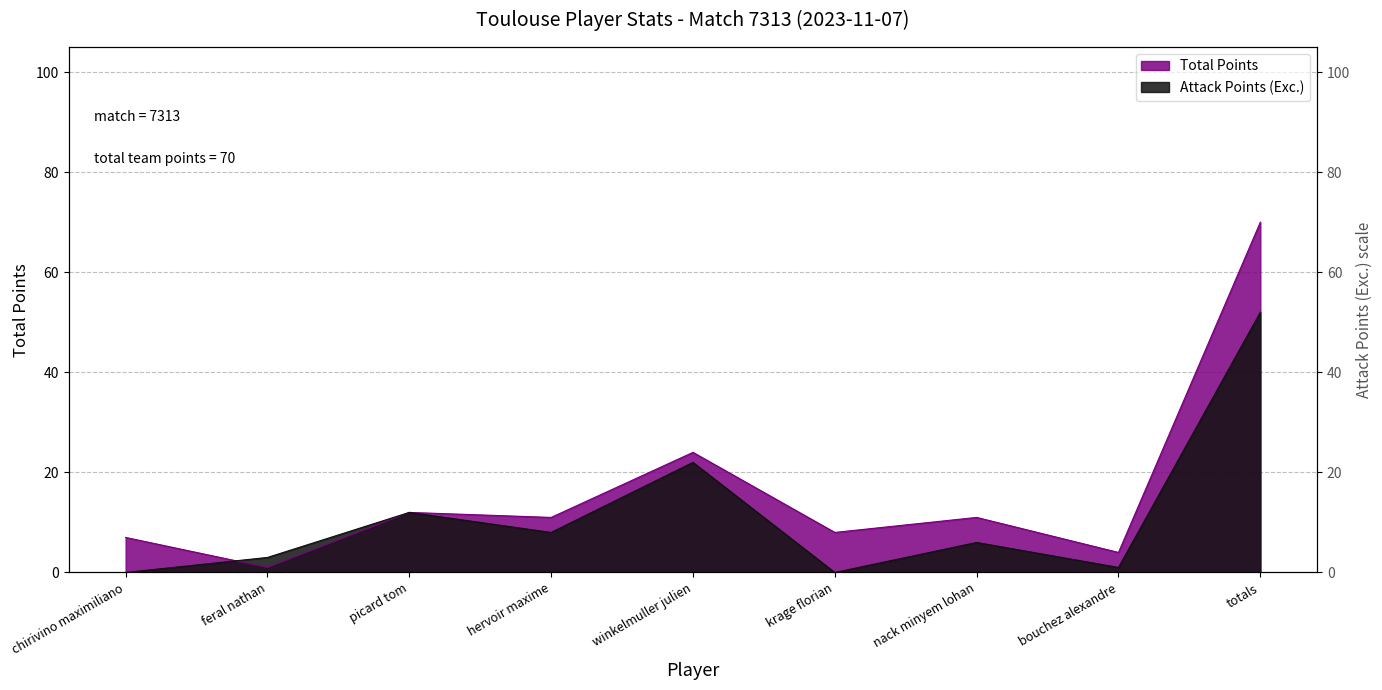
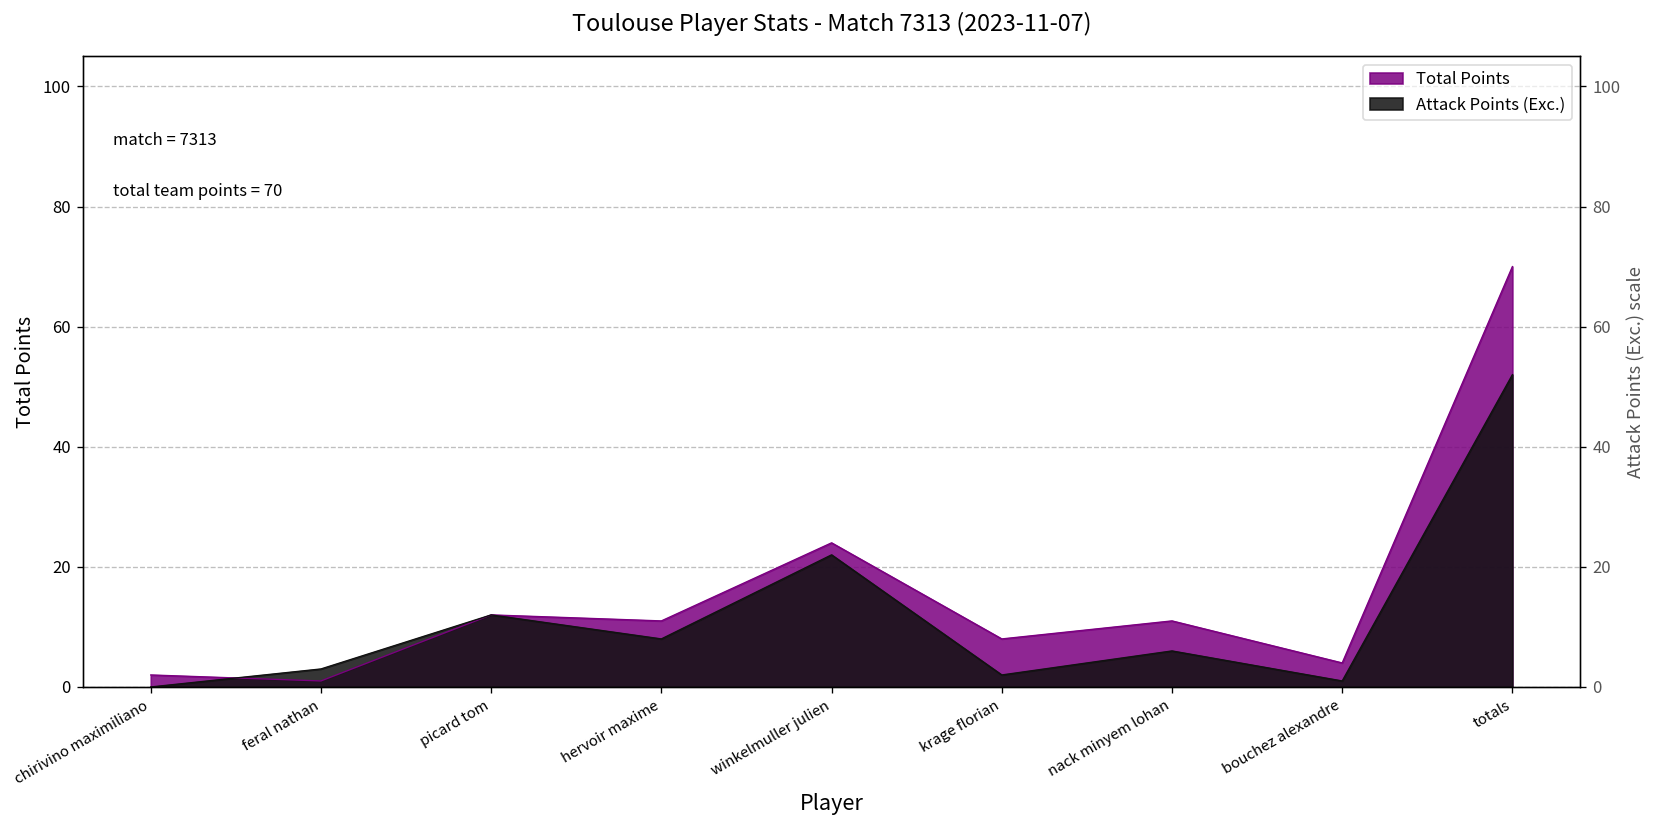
  {
    "Total Points": {
-     "chirivino maximiliano": 7,
+     "chirivino maximiliano": 2,
      "feral nathan": 1,
      "hervoir maxime": 11,
      "winkelmuller julien": 24,
      "krage florian": 8,
      "nack minyem lohan": 11,
      "bouchez alexandre": 4,
      "totals": 70
    },
    "Attack Points (Exc.)": {
      "chirivino maximiliano": 0,
      "feral nathan": 3,
      "hervoir maxime": 8,
      "winkelmuller julien": 22,
-     "krage florian": 0,
+     "krage florian": 2,
      "nack minyem lohan": 6,
      "bouchez alexandre": 1,
      "totals": 52
    }
  }
